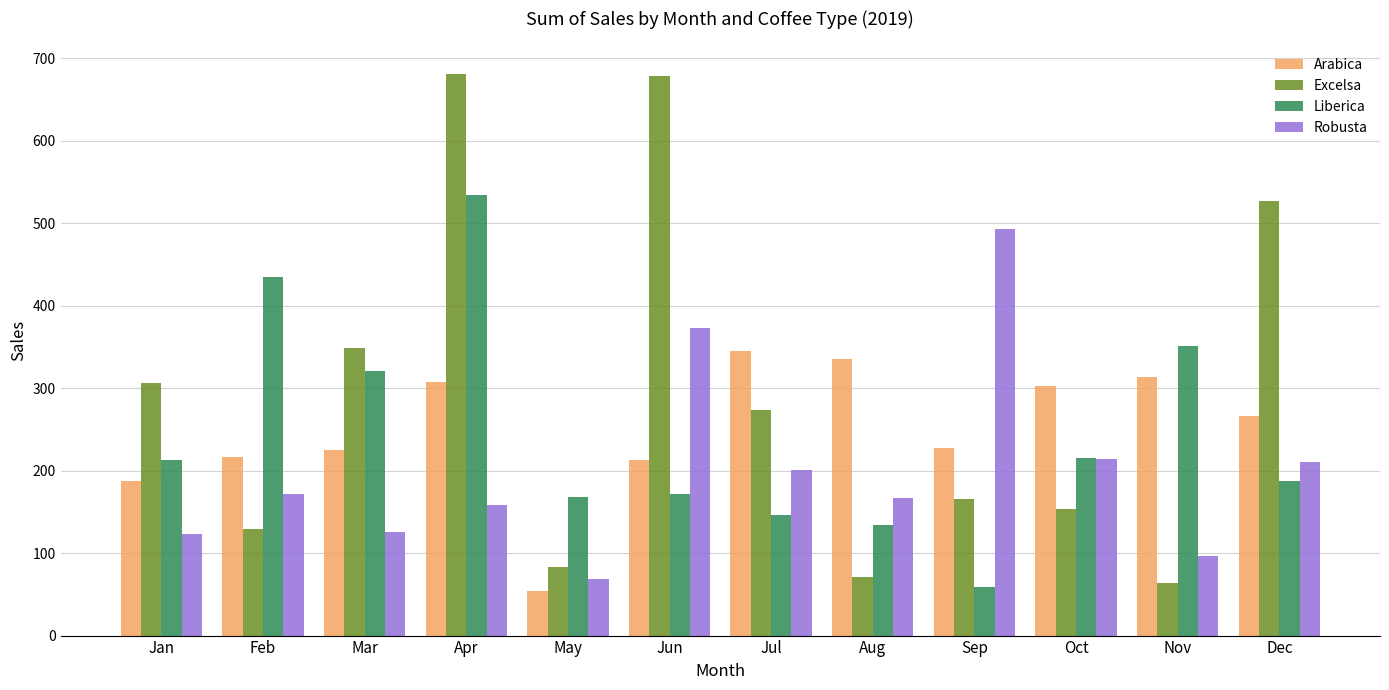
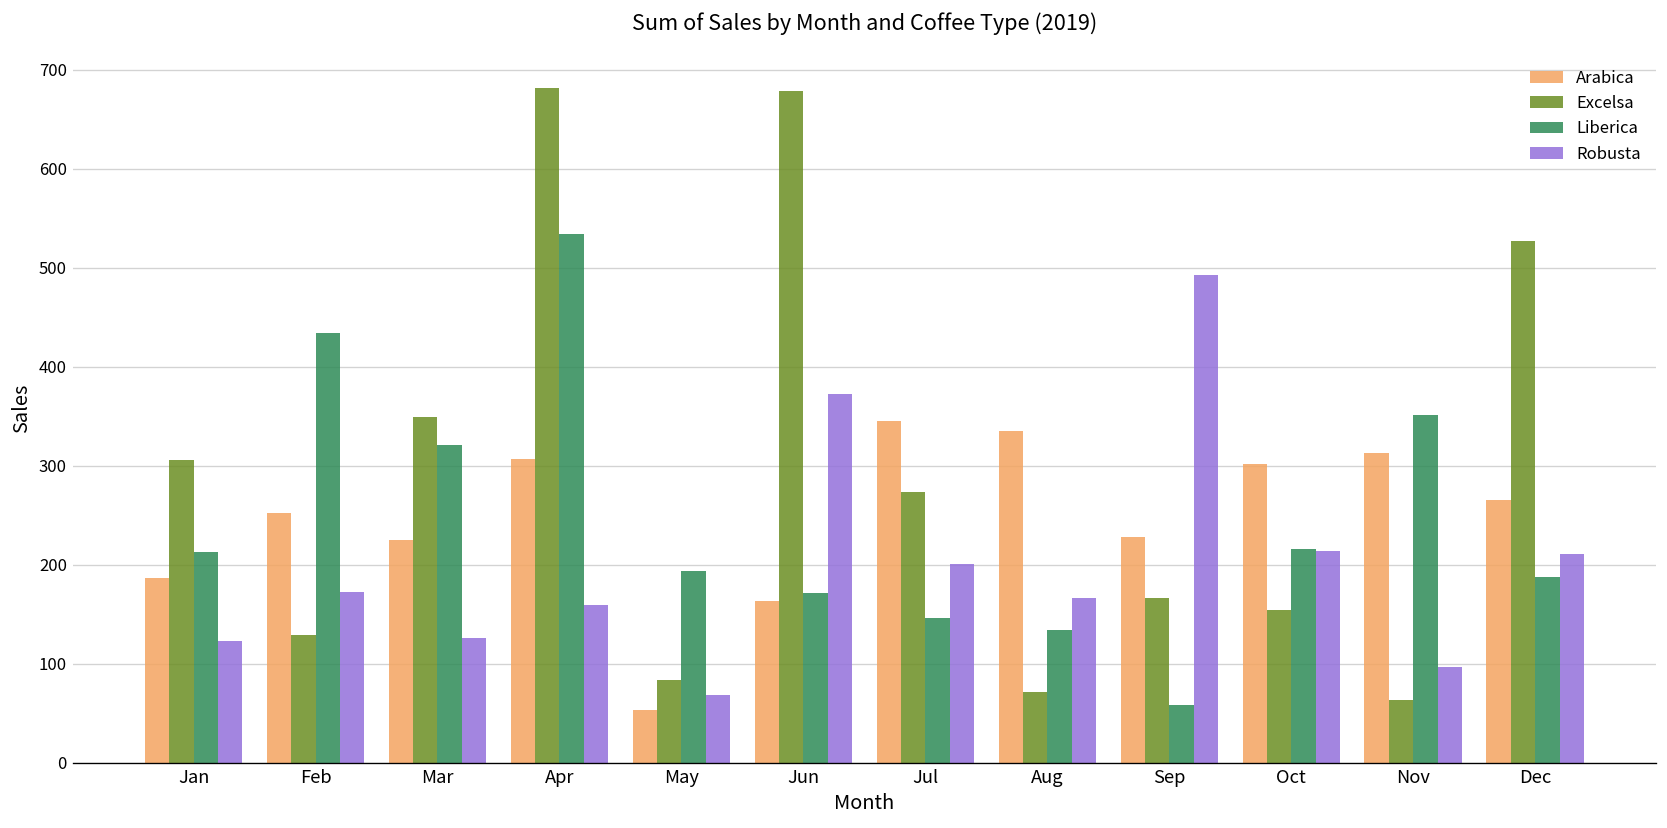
  {
    "Arabica": {
      "Jan": 190,
-     "Feb": 220,
+     "Feb": 250,
      "Mar": 220,
      "Apr": 310,
      "May": 50,
-     "Jun": 210,
+     "Jun": 160,
      "Jul": 350,
      "Aug": 330,
      "Sep": 230,
      "Oct": 300,
      "Nov": 310,
      "Dec": 270
    },
    "Excelsa": {
      "Jan": 310,
      "Feb": 130,
      "Mar": 350,
      "Apr": 680,
      "May": 80,
      "Jun": 680,
      "Jul": 270,
      "Aug": 70,
      "Sep": 170,
      "Oct": 150,
      "Nov": 60,
      "Dec": 530
    },
    "Liberica": {
      "Jan": 210,
      "Feb": 430,
      "Mar": 320,
      "Apr": 530,
-     "May": 170,
+     "May": 190,
      "Jun": 170,
      "Jul": 150,
      "Aug": 130,
      "Sep": 60,
      "Oct": 220,
      "Nov": 350,
      "Dec": 190
    },
    "Robusta": {
      "Jan": 120,
      "Feb": 170,
      "Mar": 130,
      "Apr": 160,
      "May": 70,
      "Jun": 370,
      "Jul": 200,
      "Aug": 170,
      "Sep": 490,
      "Oct": 210,
      "Nov": 100,
      "Dec": 210
    }
  }
